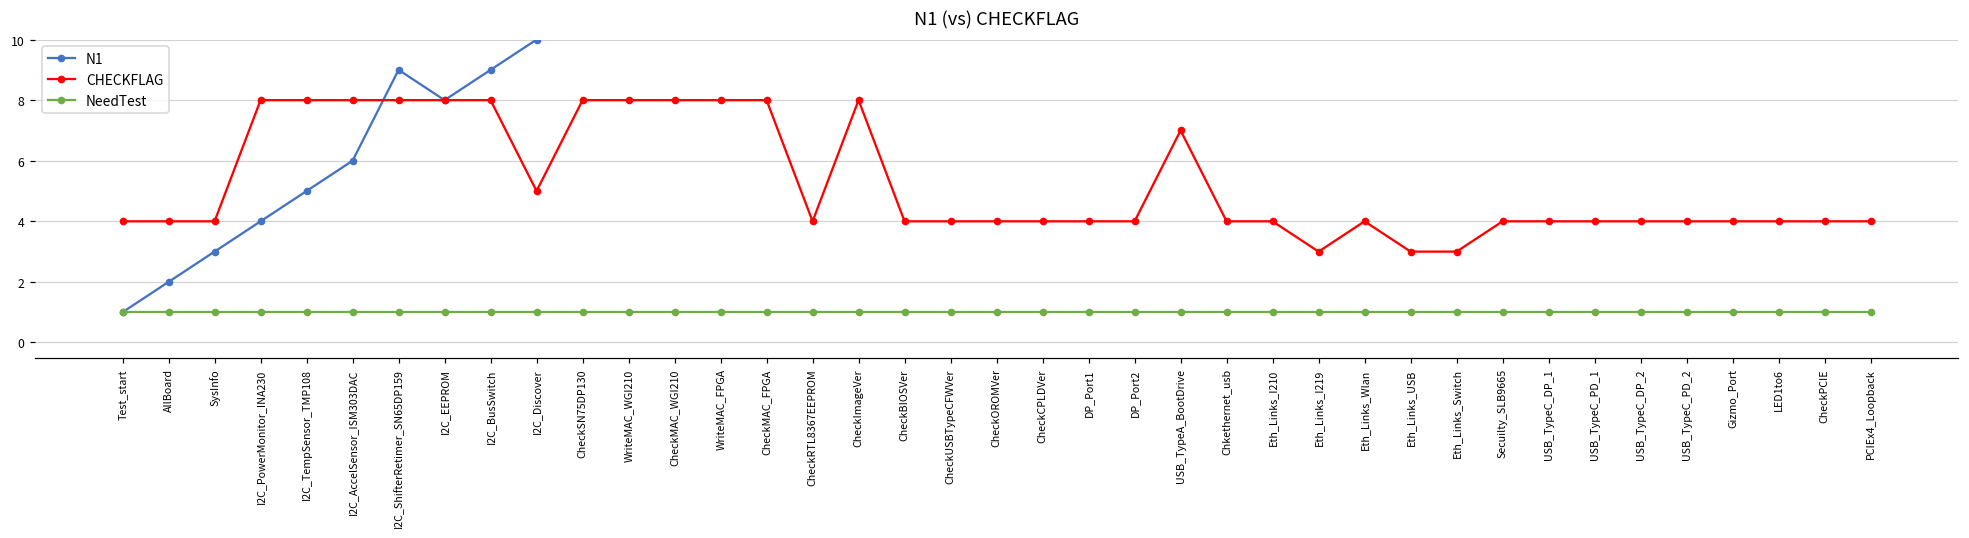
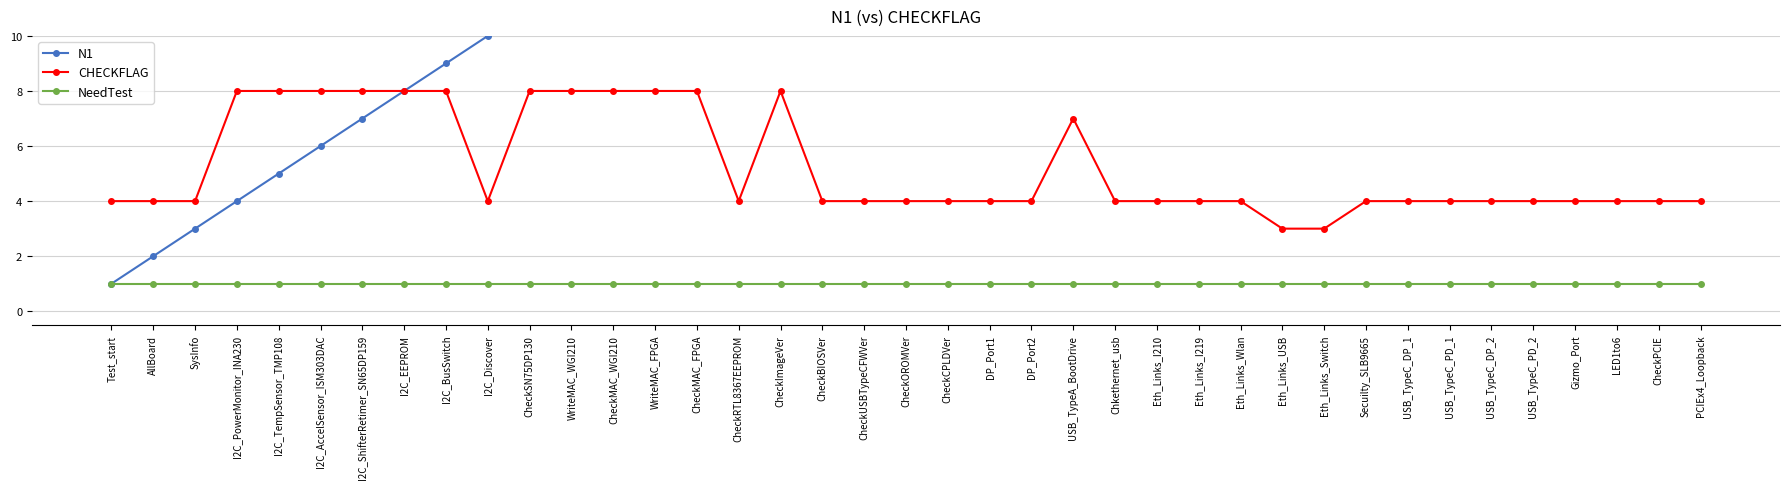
  {
    "N1": {
      "AllBoard": 2,
      "SysInfo": 3,
      "I2C_PowerMonitor_INA230": 4,
      "I2C_TempSensor_TMP108": 5,
      "I2C_AccelSensor_ISM303DAC": 6,
-     "I2C_ShifterRetimer_SN65DP159": 9,
+     "I2C_ShifterRetimer_SN65DP159": 7,
      "I2C_BusSwitch": 9,
      "I2C_Discover": 10
    },
    "CHECKFLAG": {
      "Test_start": 4,
      "AllBoard": 4,
      "SysInfo": 4,
      "I2C_PowerMonitor_INA230": 8,
      "I2C_TempSensor_TMP108": 8,
      "I2C_AccelSensor_ISM303DAC": 8,
      "I2C_ShifterRetimer_SN65DP159": 8,
      "I2C_BusSwitch": 8,
-     "I2C_Discover": 5,
+     "I2C_Discover": 4,
      "CheckSN75DP130": 8,
      "WriteMAC_WGI210": 8,
      "CheckMAC_WGI210": 8,
      "WriteMAC_FPGA": 8,
      "CheckMAC_FPGA": 8,
      "CheckRTL8367EEPROM": 4,
      "CheckImageVer": 8,
      "CheckBIOSVer": 4,
      "CheckUSBTypeCFWVer": 4,
      "CheckOROMVer": 4,
      "CheckCPLDVer": 4,
      "DP_Port1": 4,
      "DP_Port2": 4,
      "USB_TypeA_BootDrive": 7,
      "Chkethernet_usb": 4,
      "Eth_Links_I210": 4,
-     "Eth_Links_I219": 3,
+     "Eth_Links_I219": 4,
      "Eth_Links_Wlan": 4,
      "Eth_Links_USB": 3,
      "Eth_Links_Switch": 3,
      "Secuilty_SLB9665": 4,
      "USB_TypeC_DP_1": 4,
      "USB_TypeC_PD_1": 4,
      "USB_TypeC_DP_2": 4,
      "USB_TypeC_PD_2": 4,
      "Gizmo_Port": 4,
      "LED1to6": 4,
      "CheckPCIE": 4,
      "PCIEx4_Loopback": 4
    },
    "NeedTest": {
      "AllBoard": 1,
      "SysInfo": 1,
      "I2C_PowerMonitor_INA230": 1,
      "I2C_TempSensor_TMP108": 1,
      "I2C_AccelSensor_ISM303DAC": 1,
      "I2C_ShifterRetimer_SN65DP159": 1,
      "I2C_EEPROM": 1,
      "I2C_BusSwitch": 1,
      "I2C_Discover": 1,
      "CheckSN75DP130": 1,
      "WriteMAC_WGI210": 1,
      "CheckMAC_WGI210": 1,
      "WriteMAC_FPGA": 1,
      "CheckMAC_FPGA": 1,
      "CheckRTL8367EEPROM": 1,
      "CheckImageVer": 1,
      "CheckBIOSVer": 1,
      "CheckUSBTypeCFWVer": 1,
      "CheckOROMVer": 1,
      "CheckCPLDVer": 1,
      "DP_Port1": 1,
      "DP_Port2": 1,
      "USB_TypeA_BootDrive": 1,
      "Chkethernet_usb": 1,
      "Eth_Links_I210": 1,
      "Eth_Links_I219": 1,
      "Eth_Links_Wlan": 1,
      "Eth_Links_USB": 1,
      "Eth_Links_Switch": 1,
      "Secuilty_SLB9665": 1,
      "USB_TypeC_DP_1": 1,
      "USB_TypeC_PD_1": 1,
      "USB_TypeC_DP_2": 1,
      "USB_TypeC_PD_2": 1,
      "Gizmo_Port": 1,
      "LED1to6": 1,
      "CheckPCIE": 1,
      "PCIEx4_Loopback": 1
    }
  }
